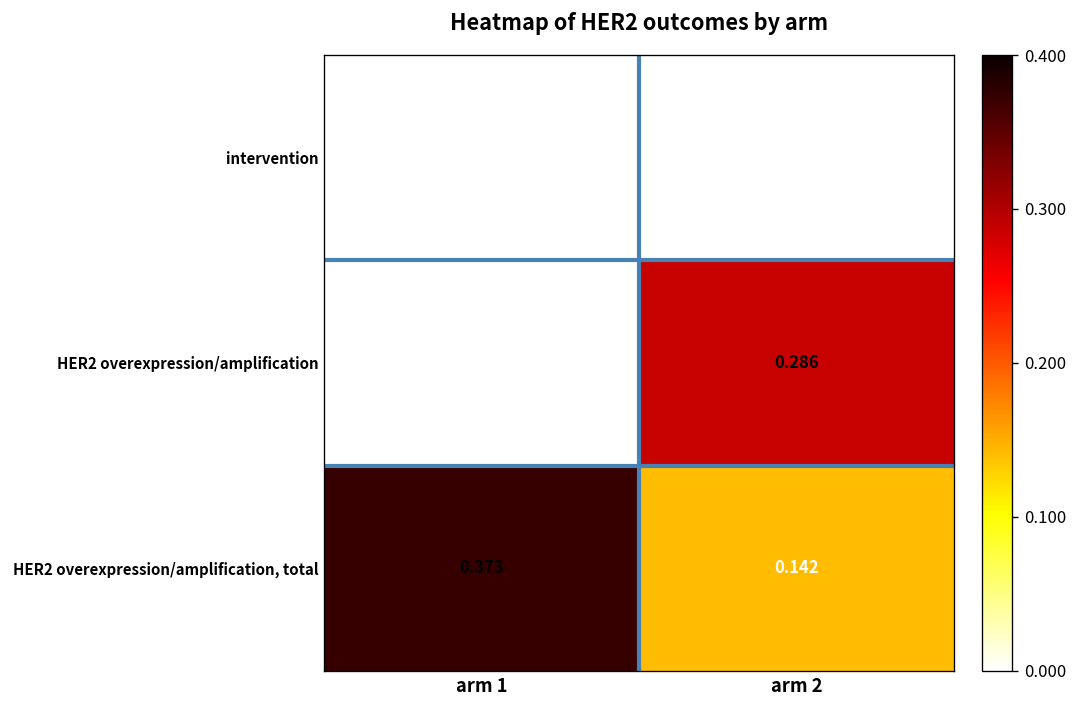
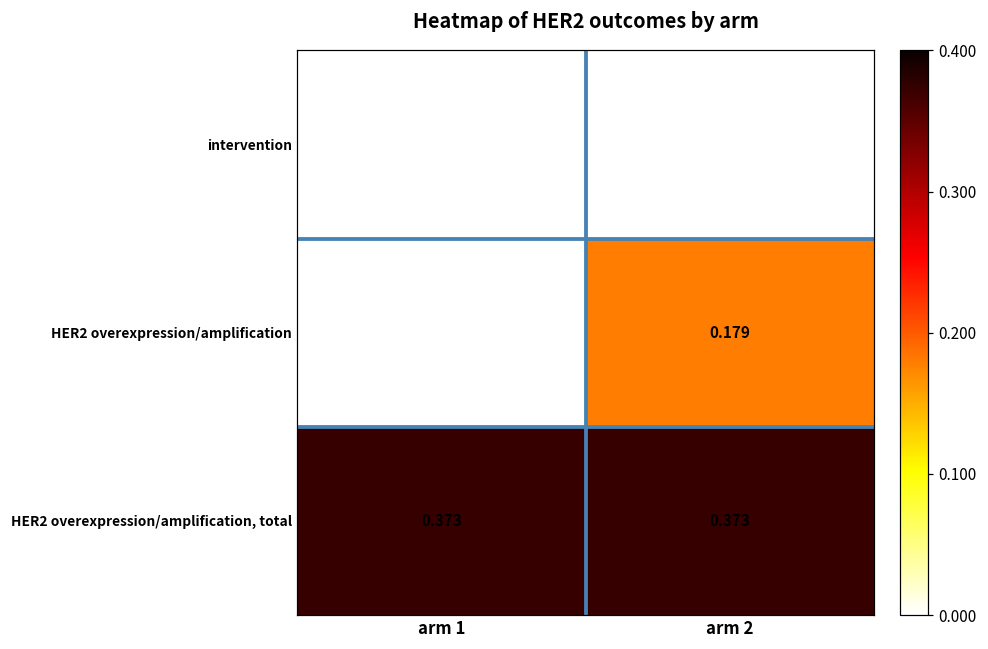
  {
    "HER2 overexpression/amplification": {
-     "arm 2": 0.286
+     "arm 2": 0.179
    },
    "HER2 overexpression/amplification, total": {
      "arm 1": 0.373,
-     "arm 2": 0.142
+     "arm 2": 0.373
    }
  }
